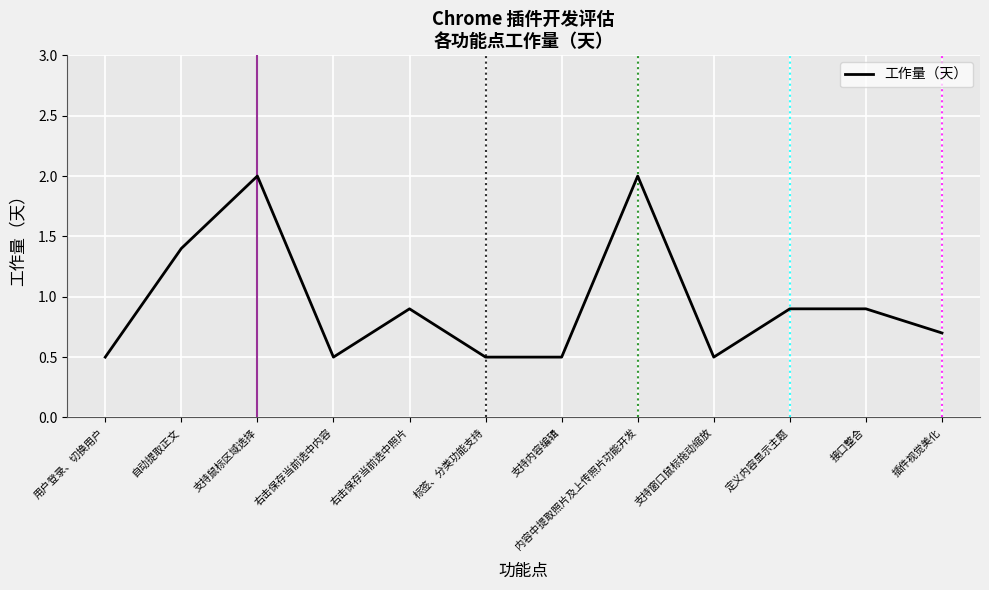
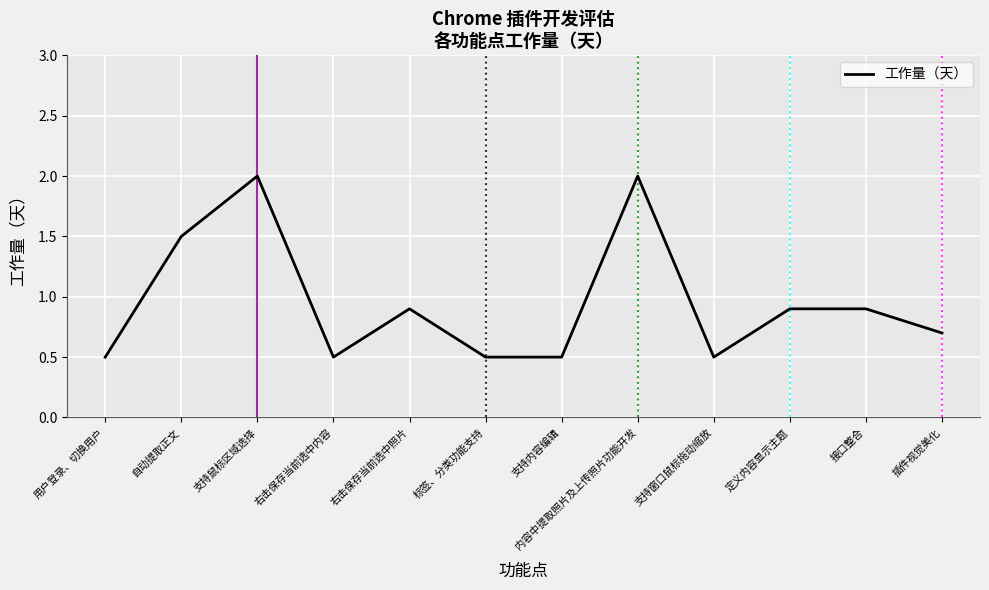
  {
    "用户登录、切换用户": 0.5,
-   "自动提取正文": 1.4,
+   "自动提取正文": 1.5,
    "支持鼠标区域选择": 2.0,
    "右击保存当前选中内容": 0.5,
    "右击保存当前选中照片": 0.9,
    "标签、分类功能支持": 0.5,
    "支持内容编辑": 0.5,
    "内容中提取照片及上传照片功能开发": 2.0,
    "支持窗口鼠标拖动缩放": 0.5,
    "定义内容显示主题": 0.9,
    "接口整合": 0.9,
    "插件视觉美化": 0.7
  }
